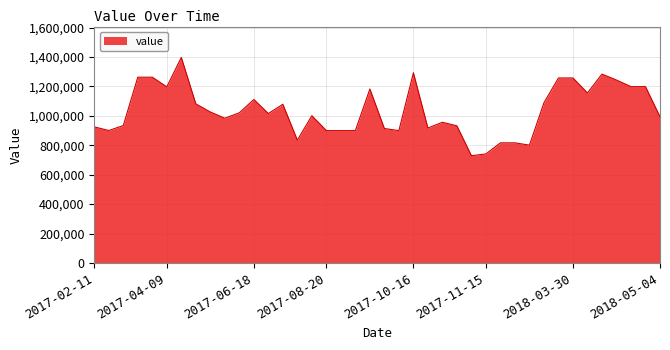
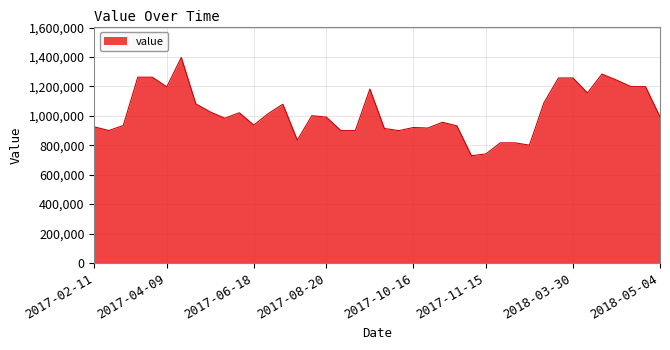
  {
    "2017-02-11": "930,000",
    "2017-04-09": "1,200,000",
-   "2017-06-18": "1,110,000",
-   "2017-08-20": "900,000",
-   "2017-10-16": "1,290,000",
+   "2017-06-18": "940,000",
+   "2017-08-20": "990,000",
+   "2017-10-16": "920,000",
    "2017-11-15": "740,000",
    "2018-03-30": "1,260,000",
    "2018-05-04": "990,000"
  }
